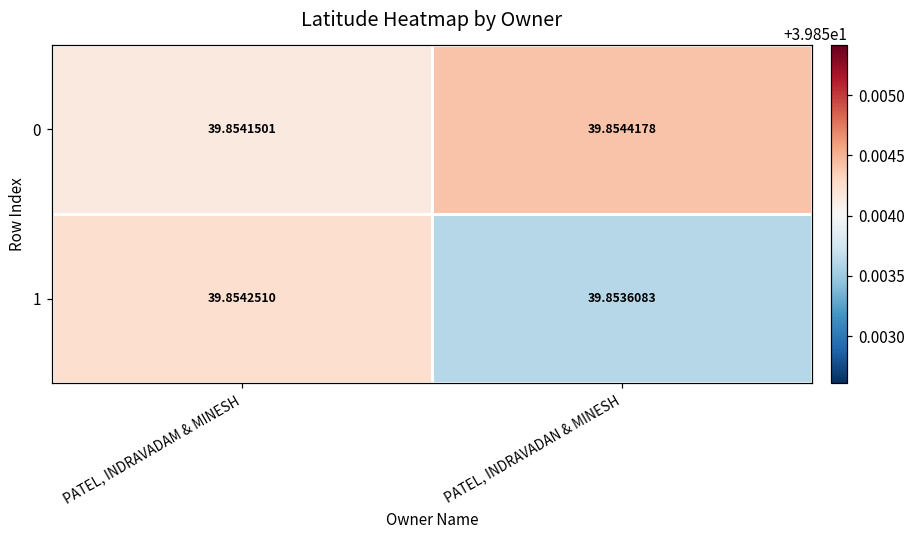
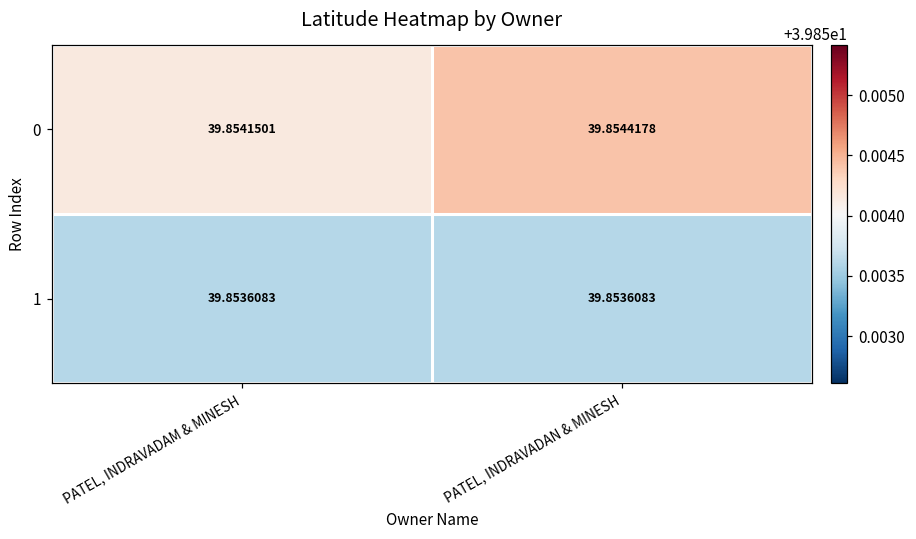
  {
    "0": {
      "PATEL, INDRAVADAM & MINESH": 39.8541501,
      "PATEL, INDRAVADAN & MINESH": 39.8544178
    },
    "1": {
-     "PATEL, INDRAVADAM & MINESH": 39.8542510,
+     "PATEL, INDRAVADAM & MINESH": 39.8536083,
      "PATEL, INDRAVADAN & MINESH": 39.8536083
    }
  }
